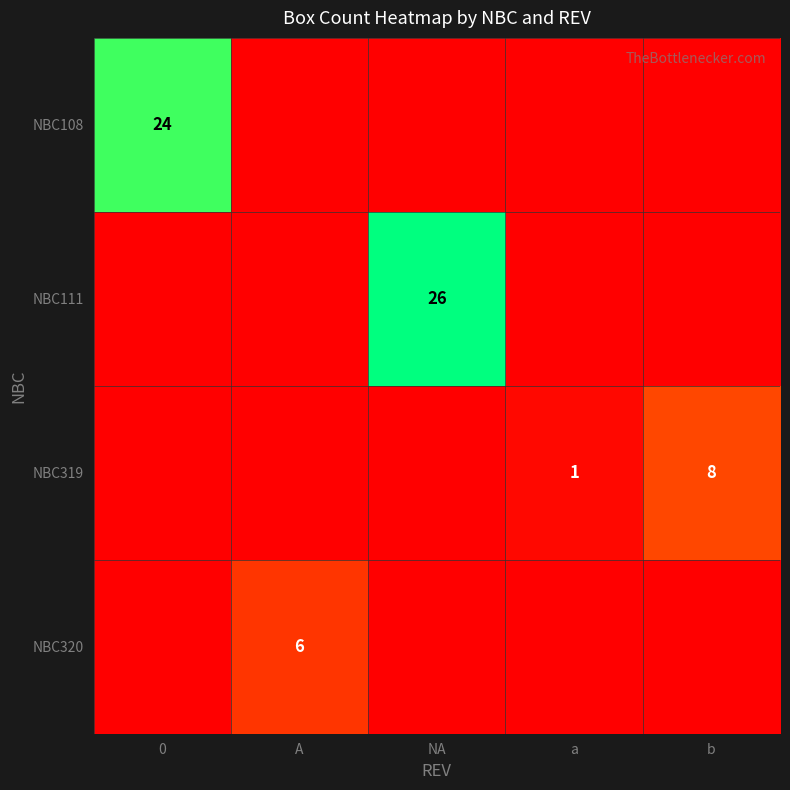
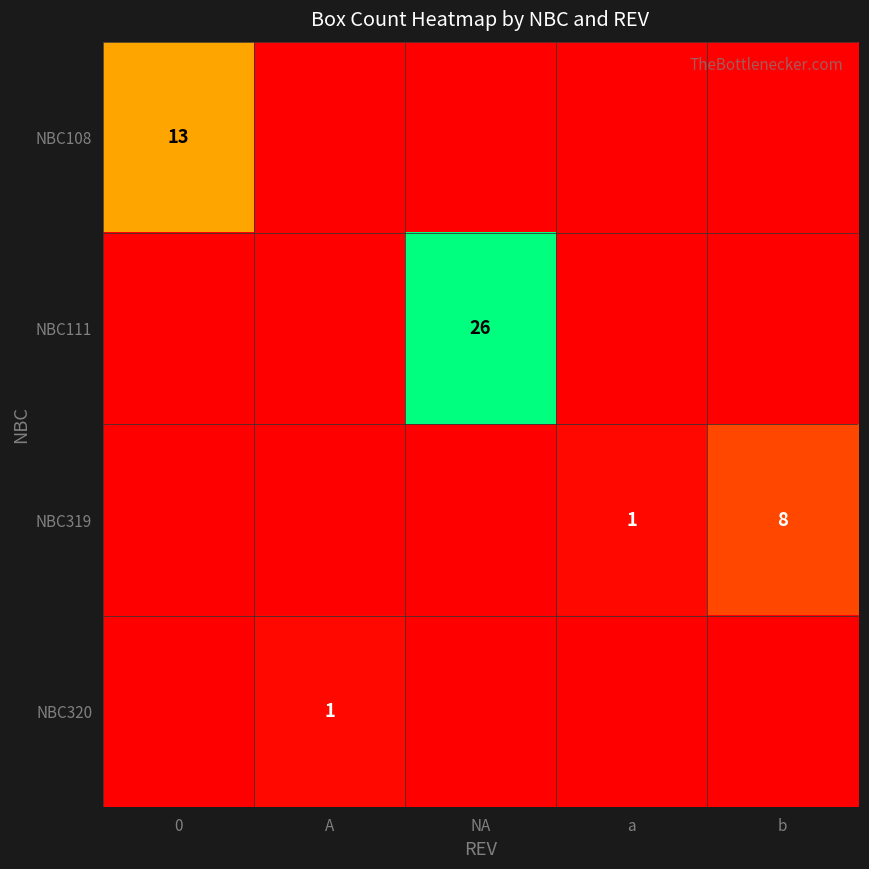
  {
    "NBC108": {
-     "0": 24
+     "0": 13
    },
    "NBC111": {
      "NA": 26
    },
    "NBC319": {
      "a": 1,
      "b": 8
    },
    "NBC320": {
-     "A": 6
+     "A": 1
    }
  }
